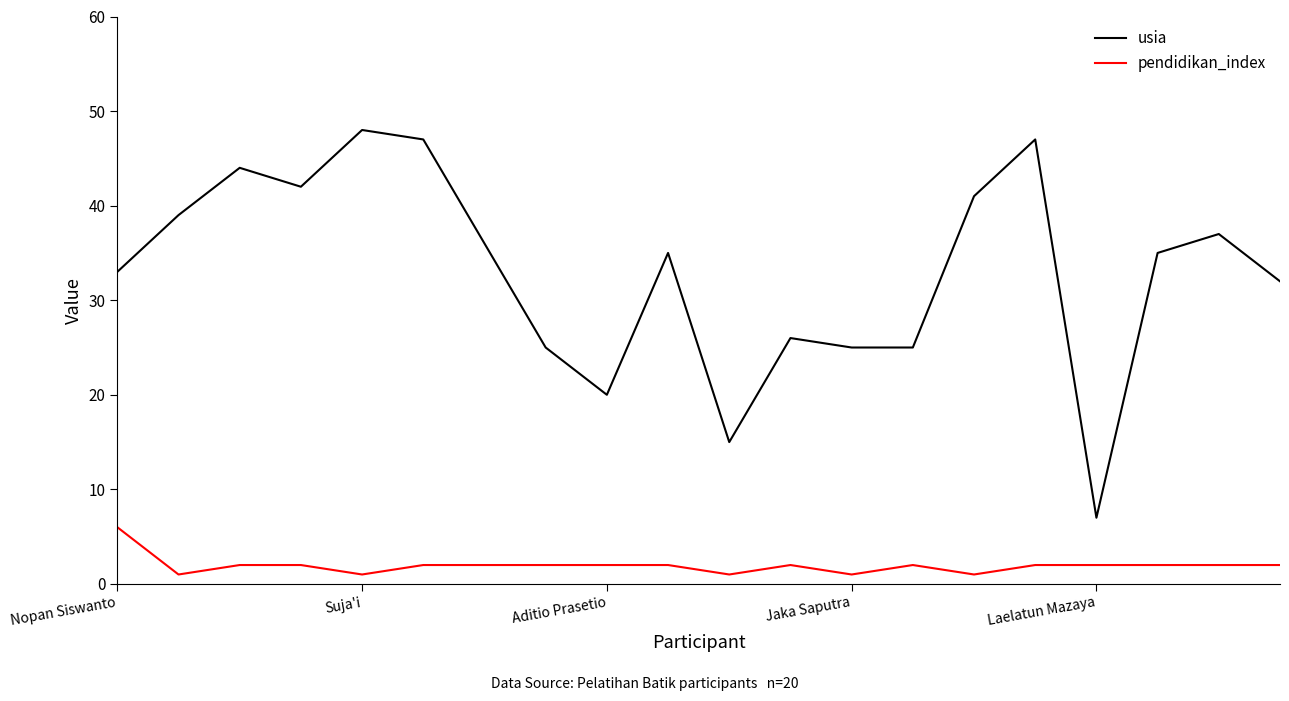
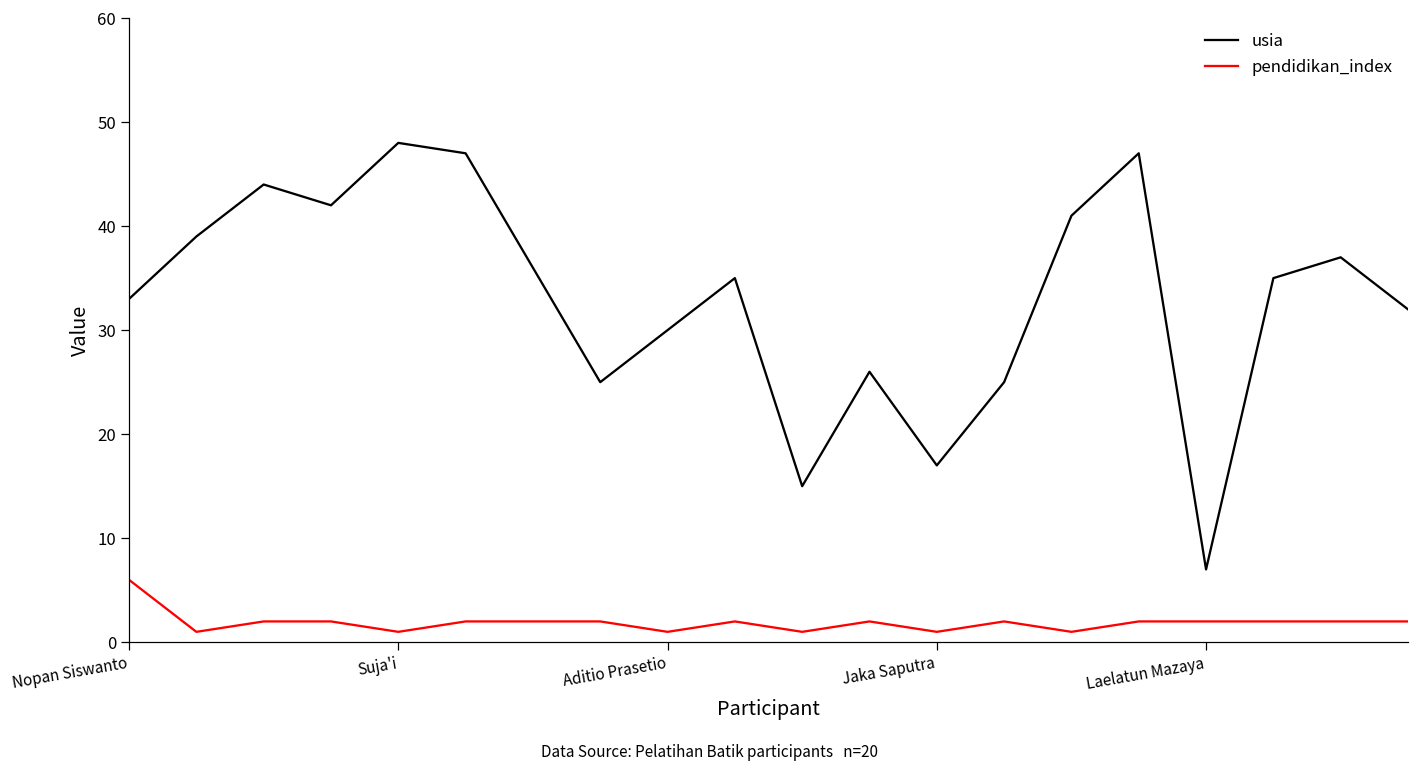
  {
    "usia": {
      "Nopan Siswanto": 33,
      "Suja'i": 48,
-     "Aditio Prasetio": 20,
-     "Jaka Saputra": 25,
+     "Aditio Prasetio": 30,
+     "Jaka Saputra": 17,
      "Laelatun Mazaya": 7
    },
    "pendidikan_index": {
      "Nopan Siswanto": 6,
      "Suja'i": 1,
-     "Aditio Prasetio": 2,
+     "Aditio Prasetio": 1,
      "Jaka Saputra": 1,
      "Laelatun Mazaya": 2
    }
  }
